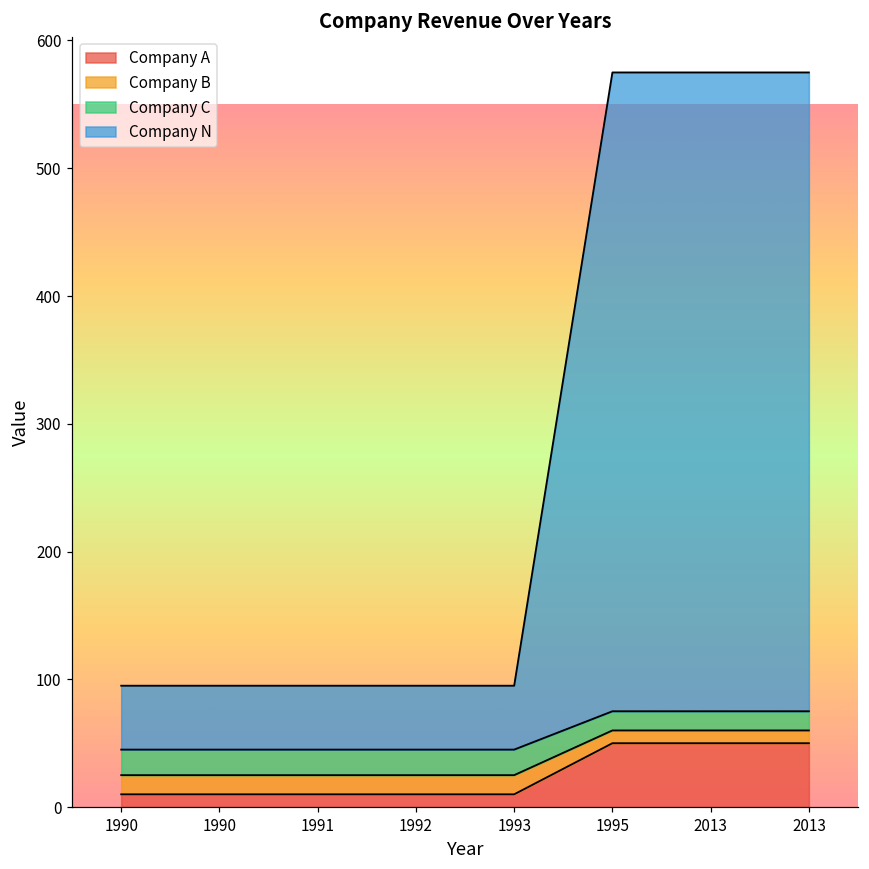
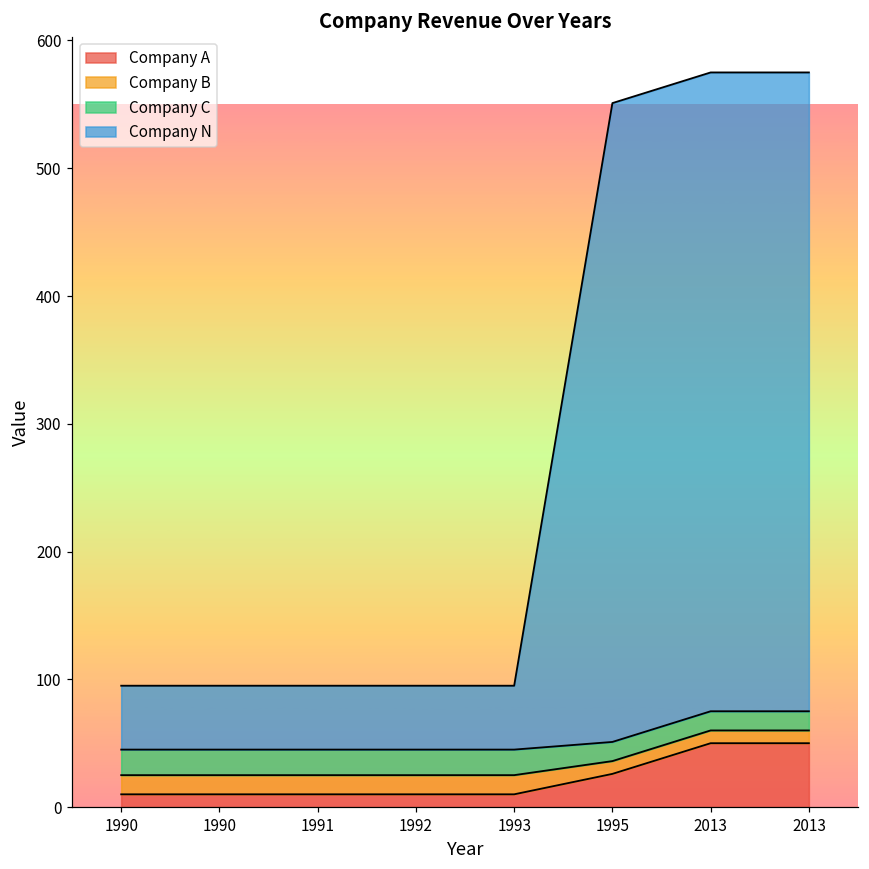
  {
    "Company A": {
      "1991": 10,
      "1992": 10,
      "1993": 10,
-     "1995": 50
+     "1995": 26
    },
    "Company B": {
      "1991": 15,
      "1992": 15,
      "1993": 15,
      "1995": 10
    },
    "Company C": {
      "1991": 20,
      "1992": 20,
      "1993": 20,
      "1995": 15
    },
    "Company N": {
      "1991": 50,
      "1992": 50,
      "1993": 50,
      "1995": 500
    }
  }
